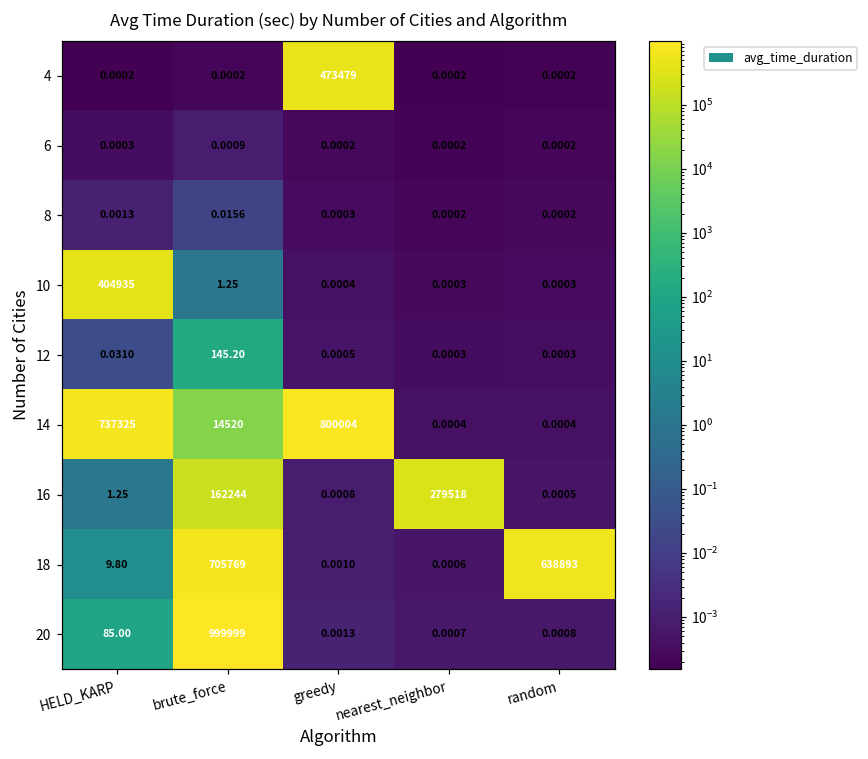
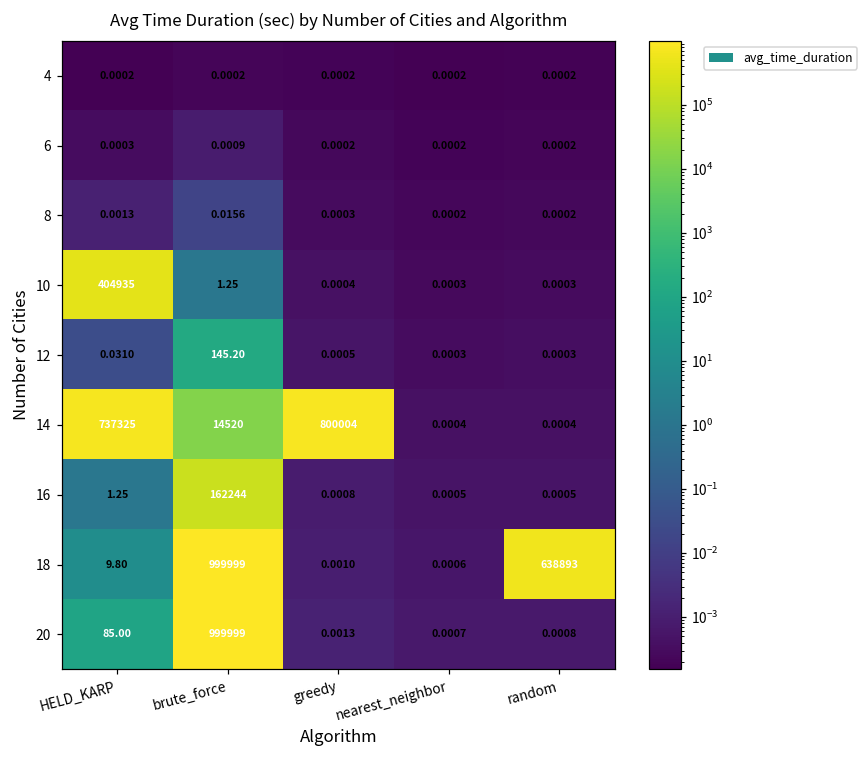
  {
    "4": {
      "HELD_KARP": 0.0002,
      "brute_force": 0.0002,
-     "greedy": 473479,
+     "greedy": 0.0002,
      "nearest_neighbor": 0.0002,
      "random": 0.0002
    },
    "6": {
      "HELD_KARP": 0.0003,
      "brute_force": 0.0009,
      "greedy": 0.0002,
      "nearest_neighbor": 0.0002,
      "random": 0.0002
    },
    "8": {
      "HELD_KARP": 0.0013,
      "brute_force": 0.0156,
      "greedy": 0.0003,
      "nearest_neighbor": 0.0002,
      "random": 0.0002
    },
    "10": {
      "HELD_KARP": 404935,
      "brute_force": 1.25,
      "greedy": 0.0004,
      "nearest_neighbor": 0.0003,
      "random": 0.0003
    },
    "12": {
      "HELD_KARP": 0.0310,
      "brute_force": 145.20,
      "greedy": 0.0005,
      "nearest_neighbor": 0.0003,
      "random": 0.0003
    },
    "14": {
      "HELD_KARP": 737325,
      "brute_force": 14520,
      "greedy": 800004,
      "nearest_neighbor": 0.0004,
      "random": 0.0004
    },
    "16": {
      "HELD_KARP": 1.25,
      "brute_force": 162244,
      "greedy": 0.0008,
-     "nearest_neighbor": 279518,
+     "nearest_neighbor": 0.0005,
      "random": 0.0005
    },
    "18": {
      "HELD_KARP": 9.80,
-     "brute_force": 705769,
+     "brute_force": 999999,
      "greedy": 0.0010,
      "nearest_neighbor": 0.0006,
      "random": 638893
    },
    "20": {
      "HELD_KARP": 85.00,
      "brute_force": 999999,
      "greedy": 0.0013,
      "nearest_neighbor": 0.0007,
      "random": 0.0008
    }
  }
